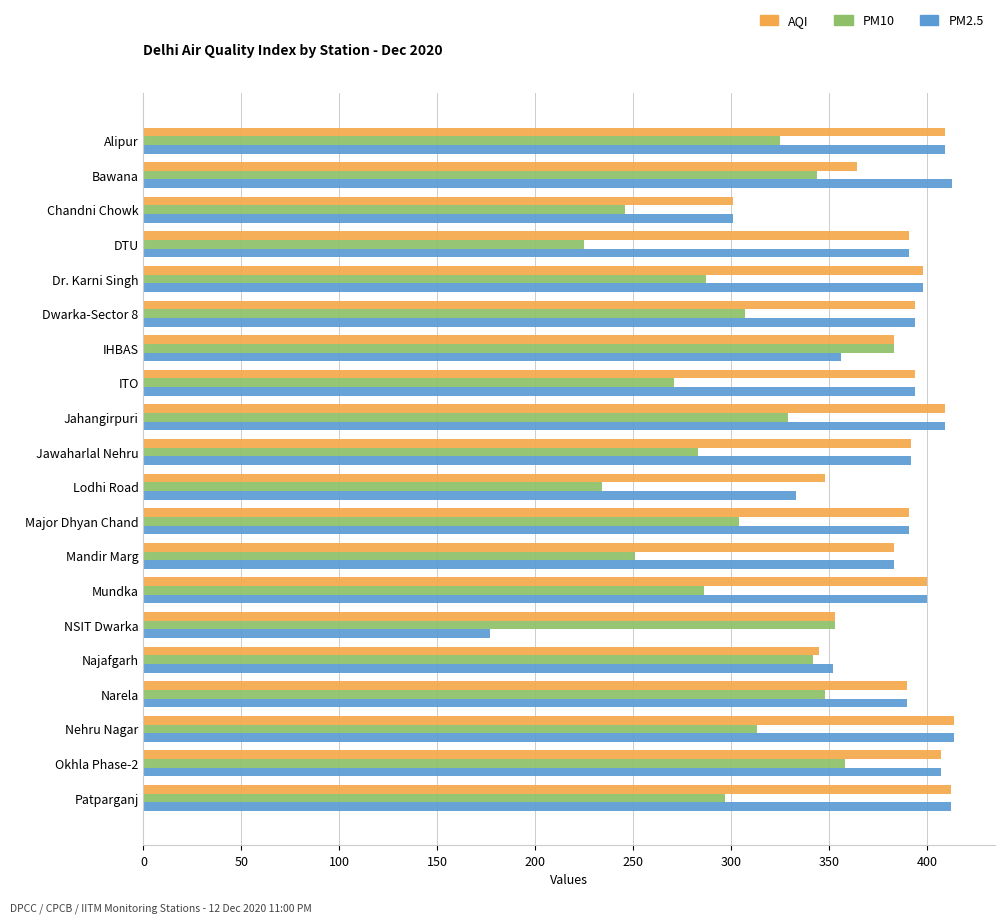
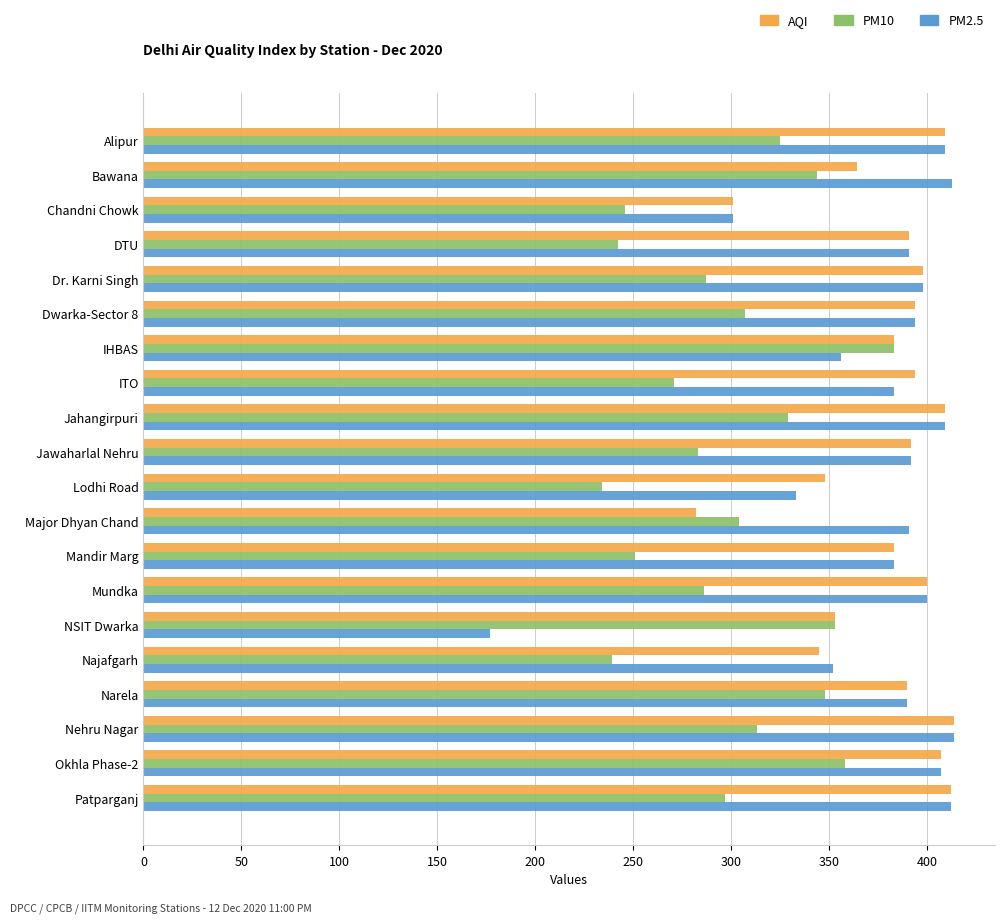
  {
    "AQI": {
      "Alipur": 409,
      "Bawana": 364,
      "Chandni Chowk": 301,
      "DTU": 391,
      "Dr. Karni Singh": 398,
      "Dwarka-Sector 8": 394,
      "IHBAS": 383,
      "ITO": 394,
      "Jahangirpuri": 409,
      "Jawaharlal Nehru": 392,
      "Lodhi Road": 348,
-     "Major Dhyan Chand": 391,
+     "Major Dhyan Chand": 282,
      "Mandir Marg": 383,
      "Mundka": 400,
      "NSIT Dwarka": 353,
      "Najafgarh": 345,
      "Narela": 390,
      "Nehru Nagar": 414,
      "Okhla Phase-2": 407,
      "Patparganj": 412
    },
    "PM10": {
      "Alipur": 325,
      "Bawana": 344,
      "Chandni Chowk": 246,
-     "DTU": 225,
+     "DTU": 242,
      "Dr. Karni Singh": 287,
      "Dwarka-Sector 8": 307,
      "IHBAS": 383,
      "ITO": 271,
      "Jahangirpuri": 329,
      "Jawaharlal Nehru": 283,
      "Lodhi Road": 234,
      "Major Dhyan Chand": 304,
      "Mandir Marg": 251,
      "Mundka": 286,
      "NSIT Dwarka": 353,
-     "Najafgarh": 342,
+     "Najafgarh": 239,
      "Narela": 348,
      "Nehru Nagar": 313,
      "Okhla Phase-2": 358,
      "Patparganj": 297
    },
    "PM2.5": {
      "Alipur": 409,
      "Bawana": 413,
      "Chandni Chowk": 301,
      "DTU": 391,
      "Dr. Karni Singh": 398,
      "Dwarka-Sector 8": 394,
      "IHBAS": 356,
-     "ITO": 394,
+     "ITO": 383,
      "Jahangirpuri": 409,
      "Jawaharlal Nehru": 392,
      "Lodhi Road": 333,
      "Major Dhyan Chand": 391,
      "Mandir Marg": 383,
      "Mundka": 400,
      "NSIT Dwarka": 177,
      "Najafgarh": 352,
      "Narela": 390,
      "Nehru Nagar": 414,
      "Okhla Phase-2": 407,
      "Patparganj": 412
    }
  }
